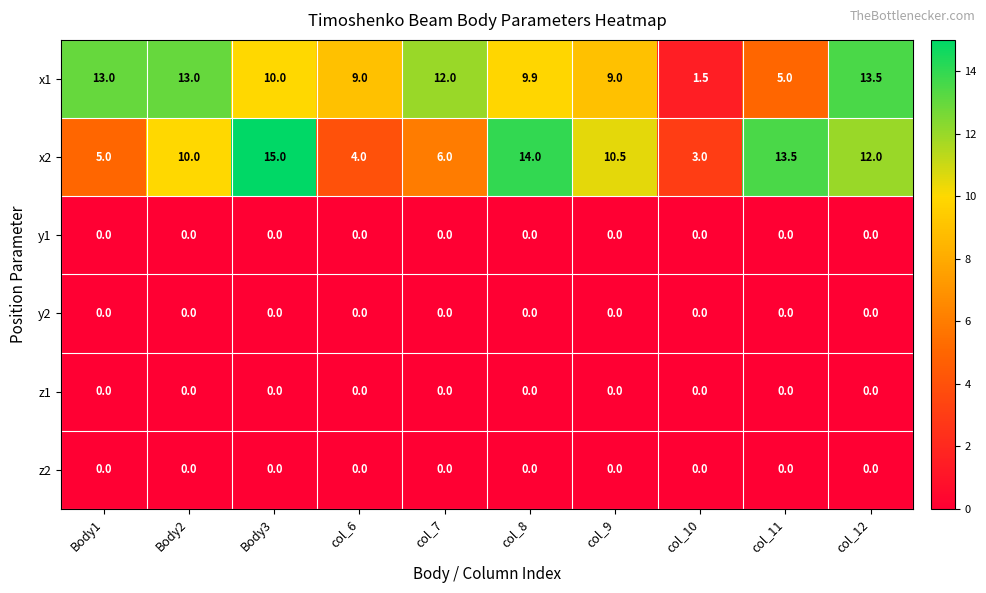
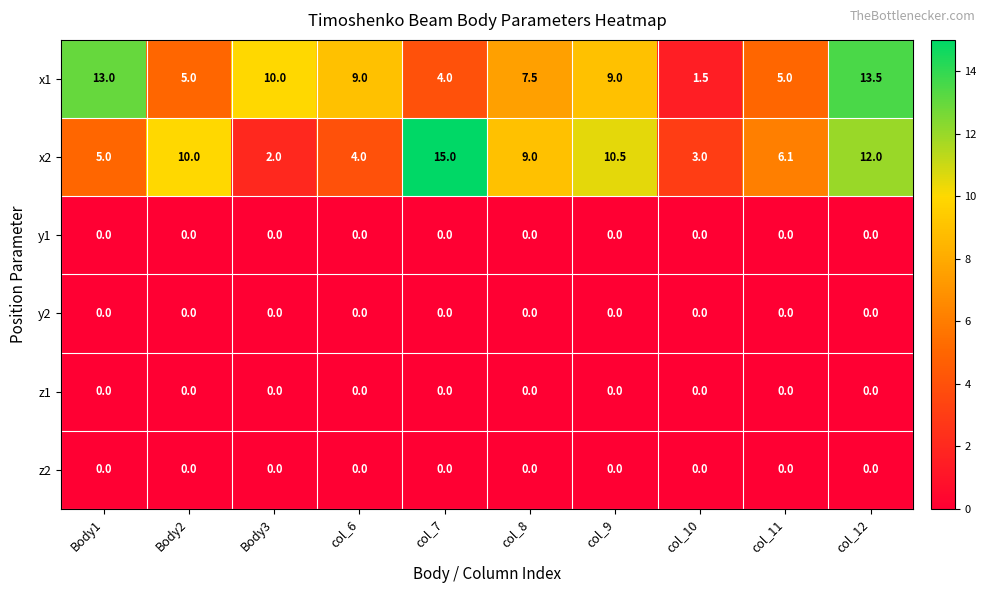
  {
    "x1": {
      "Body1": 13.0,
-     "Body2": 13.0,
+     "Body2": 5.0,
      "Body3": 10.0,
      "col_6": 9.0,
-     "col_7": 12.0,
-     "col_8": 9.9,
+     "col_7": 4.0,
+     "col_8": 7.5,
      "col_9": 9.0,
      "col_10": 1.5,
      "col_11": 5.0,
      "col_12": 13.5
    },
    "x2": {
      "Body1": 5.0,
      "Body2": 10.0,
-     "Body3": 15.0,
+     "Body3": 2.0,
      "col_6": 4.0,
-     "col_7": 6.0,
-     "col_8": 14.0,
+     "col_7": 15.0,
+     "col_8": 9.0,
      "col_9": 10.5,
      "col_10": 3.0,
-     "col_11": 13.5,
+     "col_11": 6.1,
      "col_12": 12.0
    },
    "y1": {
      "Body1": 0.0,
      "Body2": 0.0,
      "Body3": 0.0,
      "col_6": 0.0,
      "col_7": 0.0,
      "col_8": 0.0,
      "col_9": 0.0,
      "col_10": 0.0,
      "col_11": 0.0,
      "col_12": 0.0
    },
    "y2": {
      "Body1": 0.0,
      "Body2": 0.0,
      "Body3": 0.0,
      "col_6": 0.0,
      "col_7": 0.0,
      "col_8": 0.0,
      "col_9": 0.0,
      "col_10": 0.0,
      "col_11": 0.0,
      "col_12": 0.0
    },
    "z1": {
      "Body1": 0.0,
      "Body2": 0.0,
      "Body3": 0.0,
      "col_6": 0.0,
      "col_7": 0.0,
      "col_8": 0.0,
      "col_9": 0.0,
      "col_10": 0.0,
      "col_11": 0.0,
      "col_12": 0.0
    },
    "z2": {
      "Body1": 0.0,
      "Body2": 0.0,
      "Body3": 0.0,
      "col_6": 0.0,
      "col_7": 0.0,
      "col_8": 0.0,
      "col_9": 0.0,
      "col_10": 0.0,
      "col_11": 0.0,
      "col_12": 0.0
    }
  }
